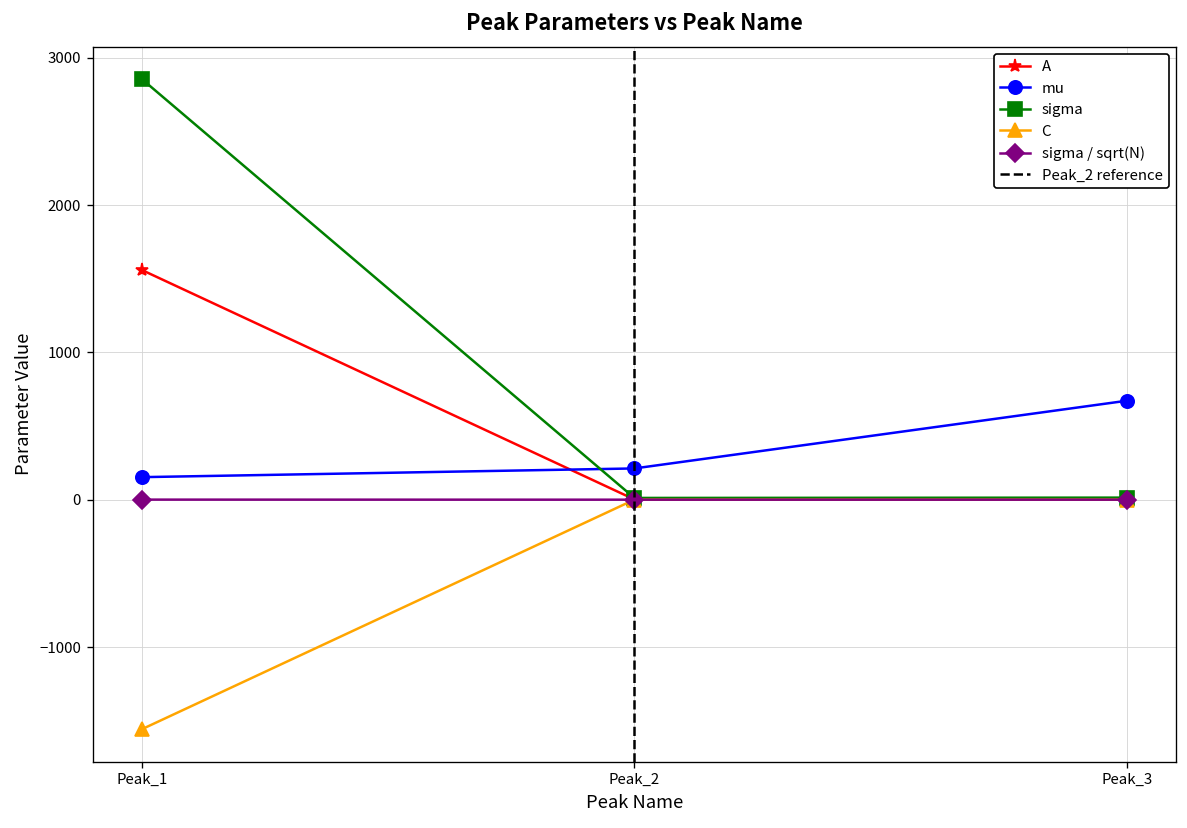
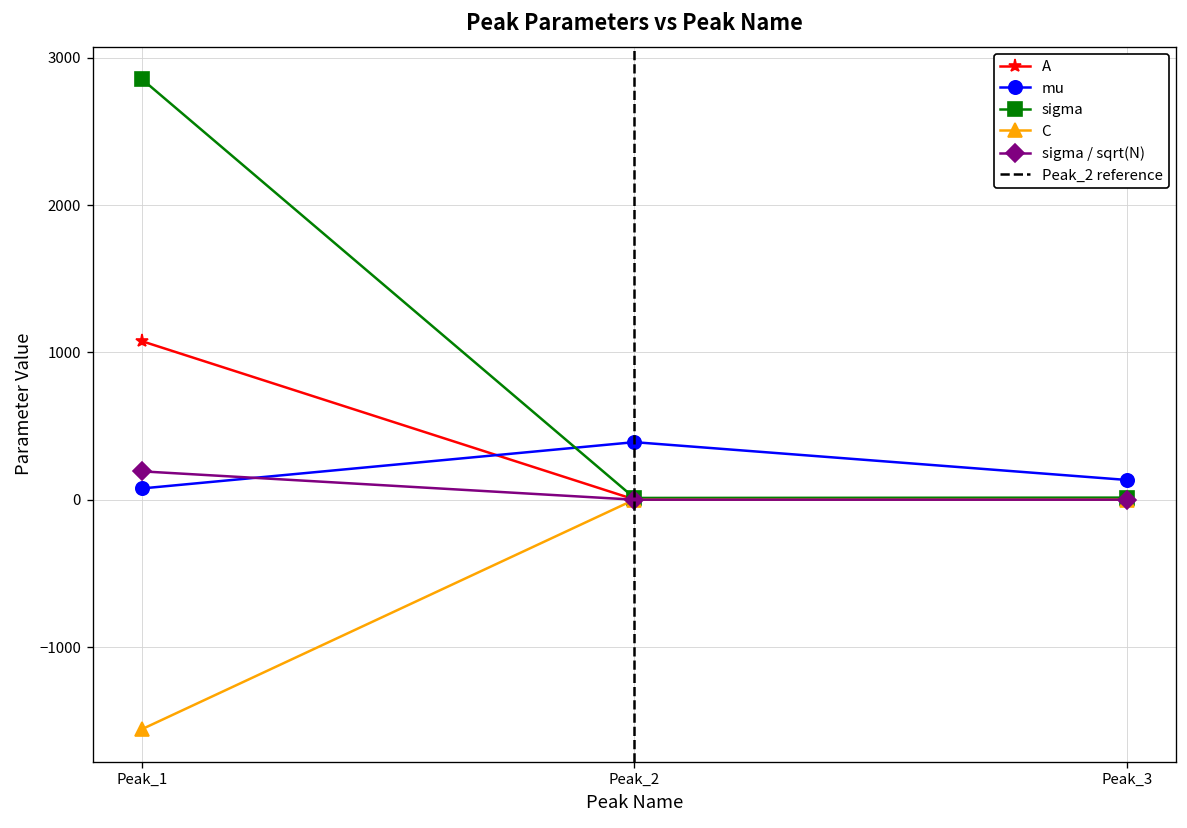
  {
    "A": {
-     "Peak_1": 1560
+     "Peak_1": 1080
    },
    "mu": {
-     "Peak_1": 150,
-     "Peak_2": 210,
-     "Peak_3": 670
+     "Peak_1": 80,
+     "Peak_2": 390,
+     "Peak_3": 130
    },
    "sigma": {
      "Peak_1": 2850
    },
    "C": {
      "Peak_1": -1560
    },
    "sigma / sqrt(N)": {
-     "Peak_1": 0
+     "Peak_1": 190
    }
  }
